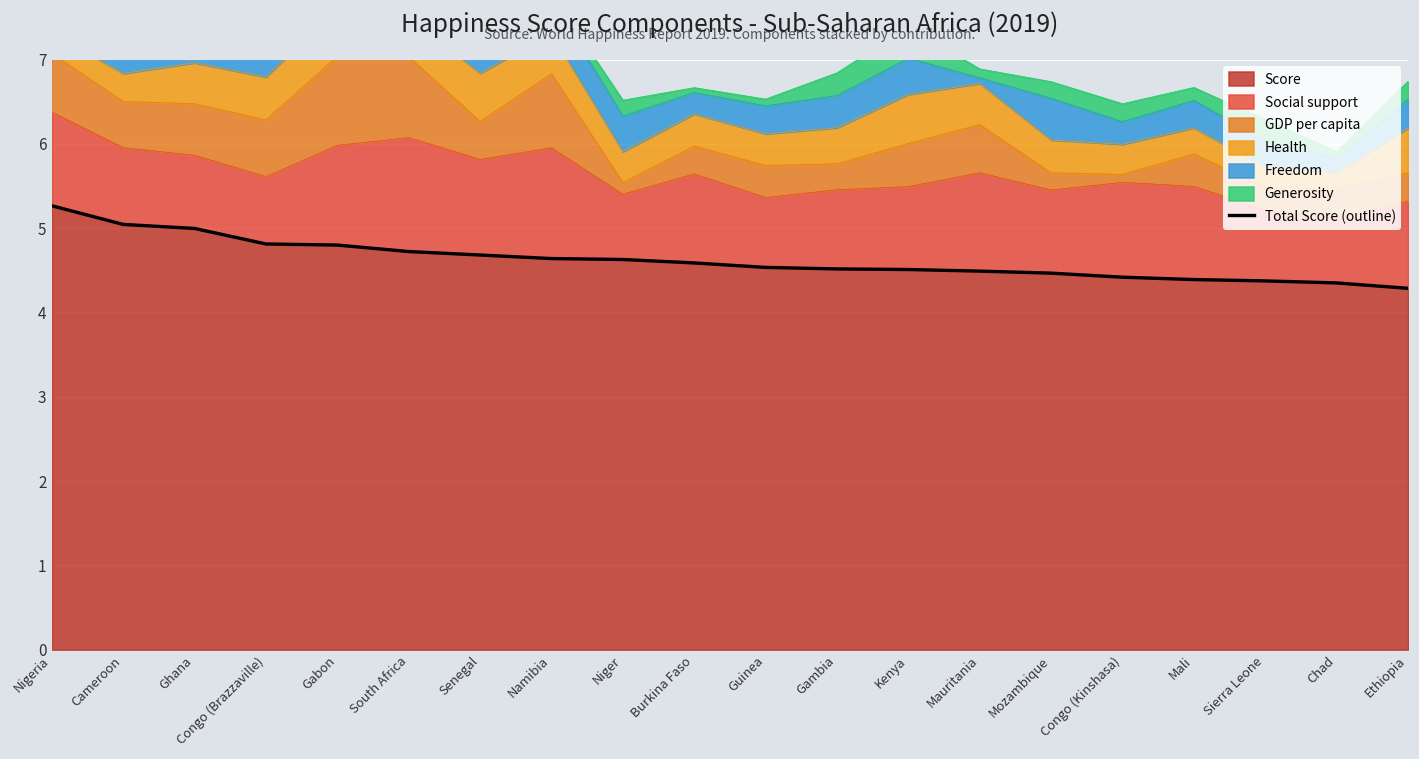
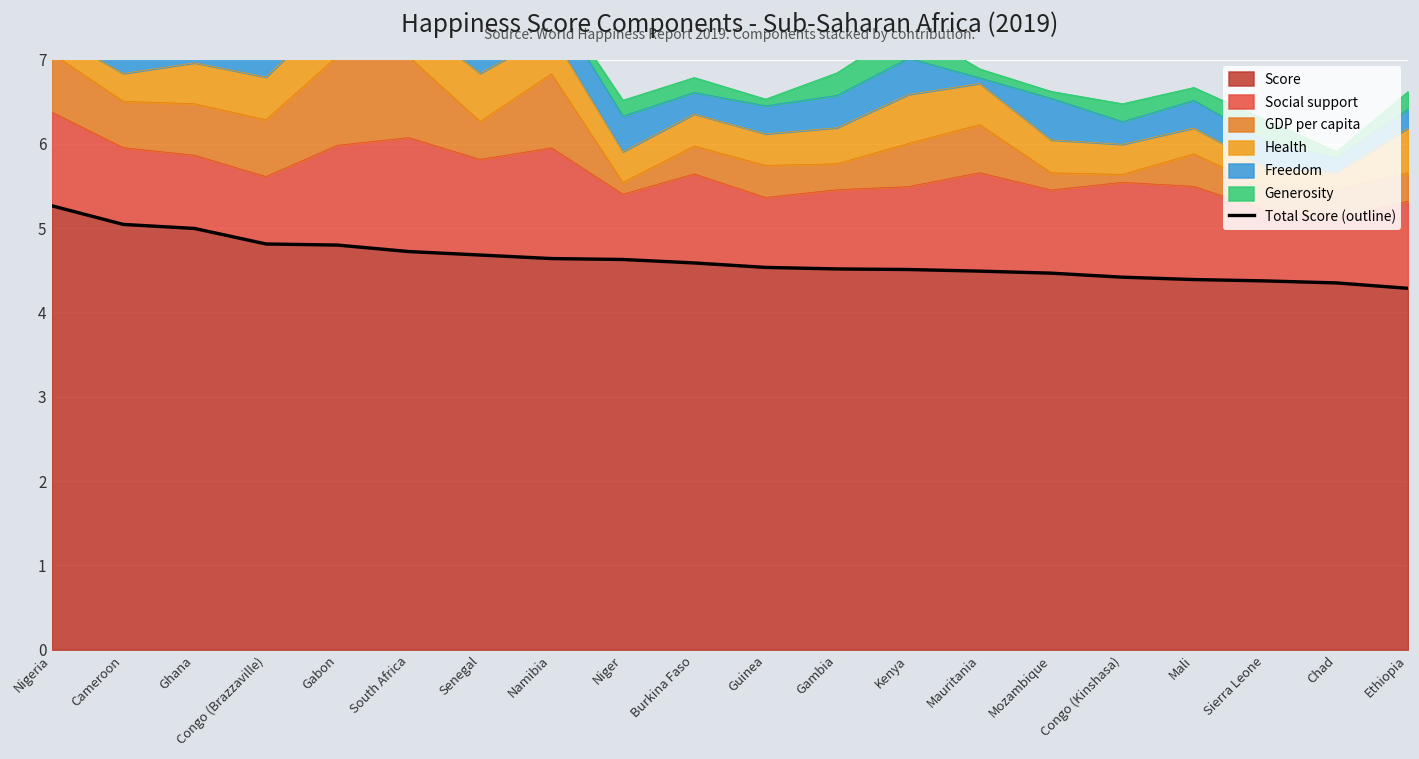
  {
    "Freedom": {
      "Niger": 0.4,
      "Burkina Faso": 0.3,
      "Guinea": 0.3,
      "Gambia": 0.4,
      "Kenya": 0.4,
      "Mauritania": 0.1,
      "Mozambique": 0.5,
      "Congo (Kinshasa)": 0.3,
      "Mali": 0.3,
-     "Ethiopia": 0.3
+     "Ethiopia": 0.2
    },
    "Generosity": {
      "Niger": 0.2,
-     "Burkina Faso": 0.1,
+     "Burkina Faso": 0.2,
      "Guinea": 0.1,
      "Gambia": 0.3,
      "Mauritania": 0.1,
-     "Mozambique": 0.2,
+     "Mozambique": 0.1,
      "Congo (Kinshasa)": 0.2,
      "Mali": 0.2,
      "Ethiopia": 0.2
    }
  }
